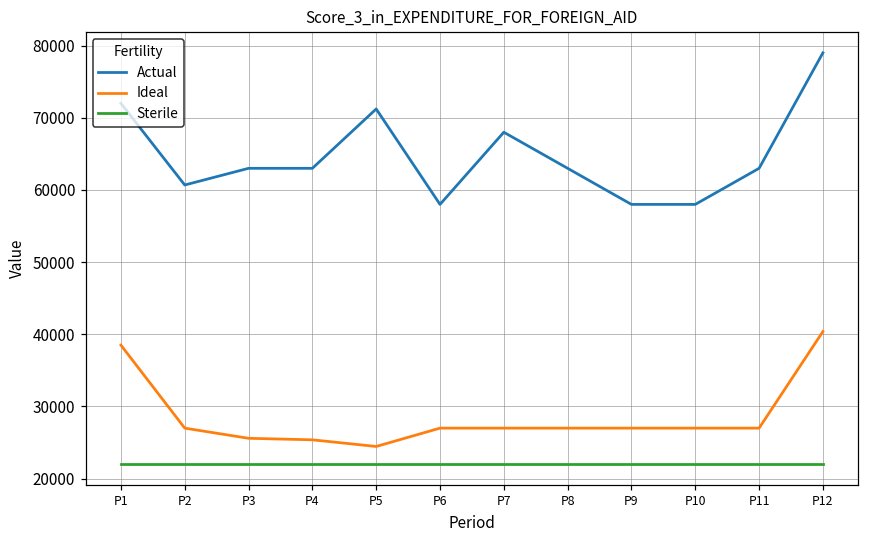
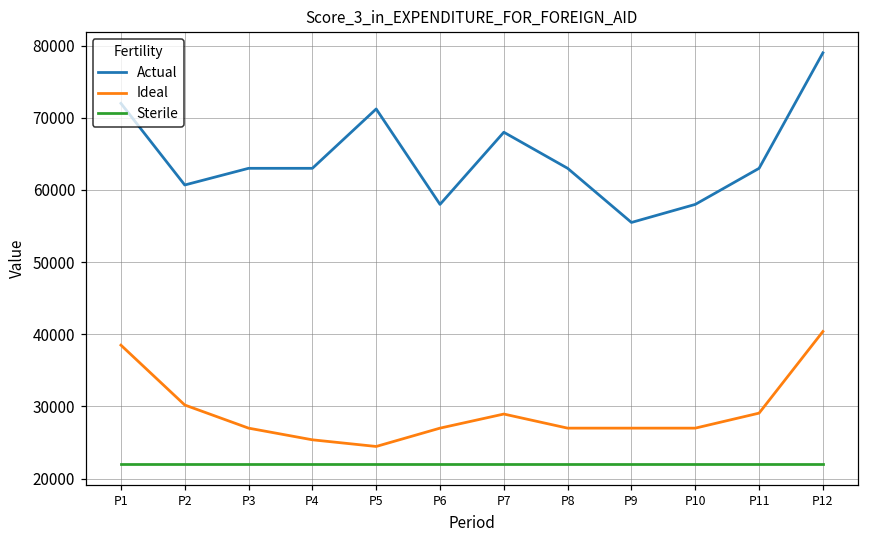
  {
    "Actual": {
      "P2": 61000,
      "P3": 63000,
      "P4": 63000,
      "P5": 71000,
      "P6": 58000,
      "P7": 68000,
      "P8": 63000,
-     "P9": 58000,
+     "P9": 55000,
      "P10": 58000,
      "P11": 63000,
      "P12": 79000
    },
    "Ideal": {
      "P1": 39000,
-     "P2": 27000,
-     "P3": 26000,
+     "P2": 30000,
+     "P3": 27000,
      "P4": 25000,
      "P5": 24000,
      "P6": 27000,
-     "P7": 27000,
+     "P7": 29000,
      "P8": 27000,
      "P9": 27000,
      "P10": 27000,
-     "P11": 27000,
+     "P11": 29000,
      "P12": 40000
    },
    "Sterile": {
      "P1": 22000,
      "P2": 22000,
      "P3": 22000,
      "P4": 22000,
      "P5": 22000,
      "P6": 22000,
      "P7": 22000,
      "P8": 22000,
      "P9": 22000,
      "P10": 22000,
      "P11": 22000,
      "P12": 22000
    }
  }
